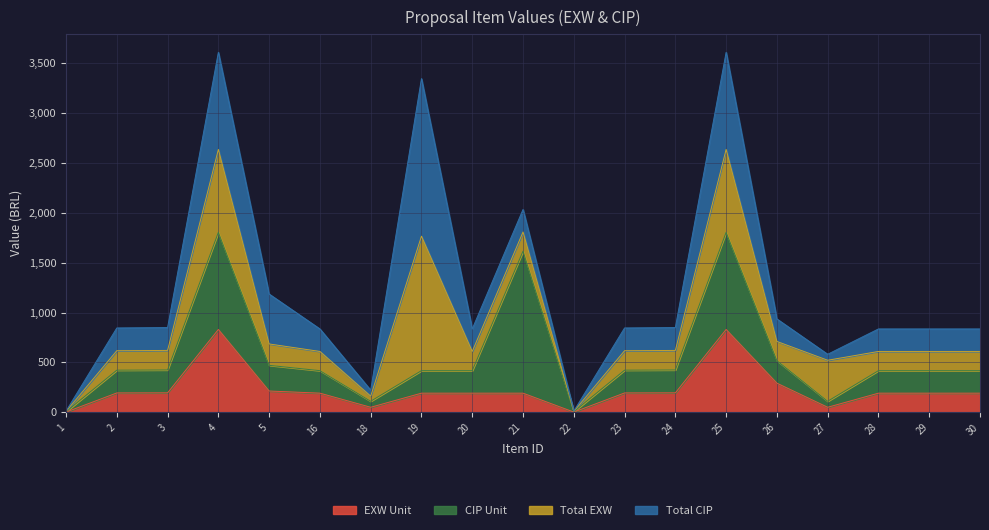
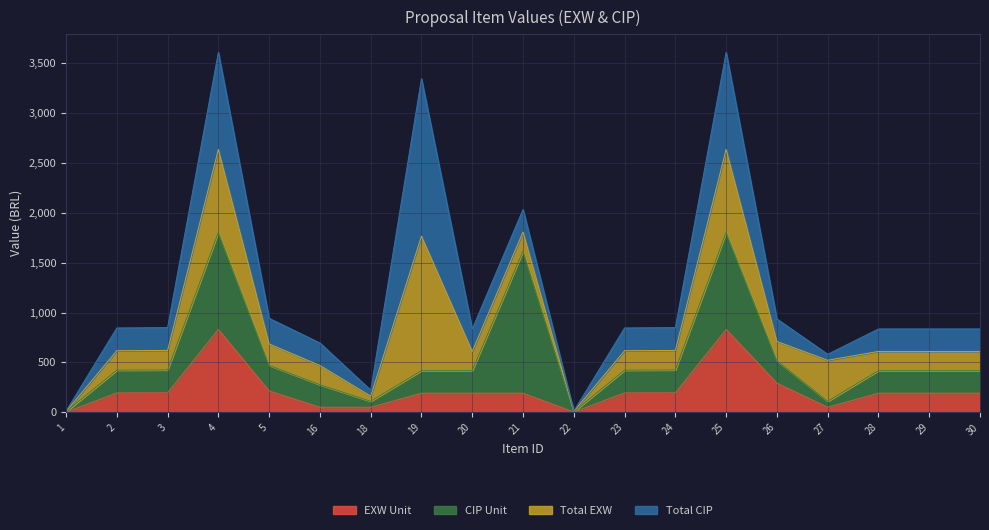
  {
    "EXW Unit": {
      "2": "200",
      "3": "200",
      "4": "800",
      "5": "200",
-     "16": "200",
+     "16": "100",
      "18": "100",
      "19": "200",
      "20": "200",
      "21": "200",
      "23": "200",
      "24": "200",
      "25": "800",
      "26": "300",
      "27": "100",
      "28": "200",
      "29": "200",
      "30": "200"
    },
    "CIP Unit": {
      "2": "200",
      "3": "200",
      "4": "1,000",
      "5": "300",
      "16": "200",
      "18": "100",
      "19": "200",
      "20": "200",
      "21": "1,400",
      "23": "200",
      "24": "200",
      "25": "1,000",
      "26": "200",
      "27": "100",
      "28": "200",
      "29": "200",
      "30": "200"
    },
    "Total EXW": {
      "2": "200",
      "3": "200",
      "4": "800",
      "5": "200",
      "16": "200",
      "18": "100",
      "19": "1,300",
      "20": "200",
      "21": "200",
      "23": "200",
      "24": "200",
      "25": "800",
      "26": "200",
      "27": "400",
      "28": "200",
      "29": "200",
      "30": "200"
    },
    "Total CIP": {
      "2": "200",
      "3": "200",
      "4": "1,000",
-     "5": "500",
+     "5": "300",
      "16": "200",
      "18": "100",
      "19": "1,600",
      "20": "200",
      "21": "200",
      "23": "200",
      "24": "200",
      "25": "1,000",
      "26": "200",
      "27": "100",
      "28": "200",
      "29": "200",
      "30": "200"
    }
  }
